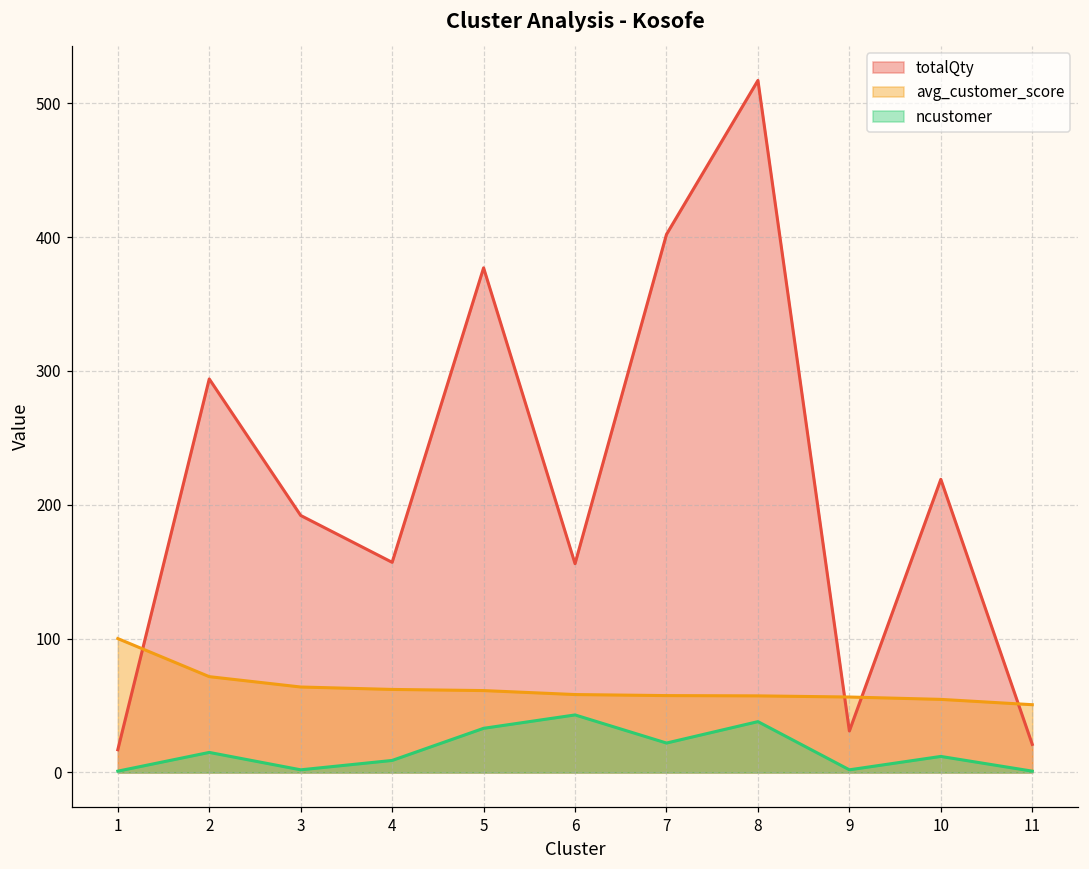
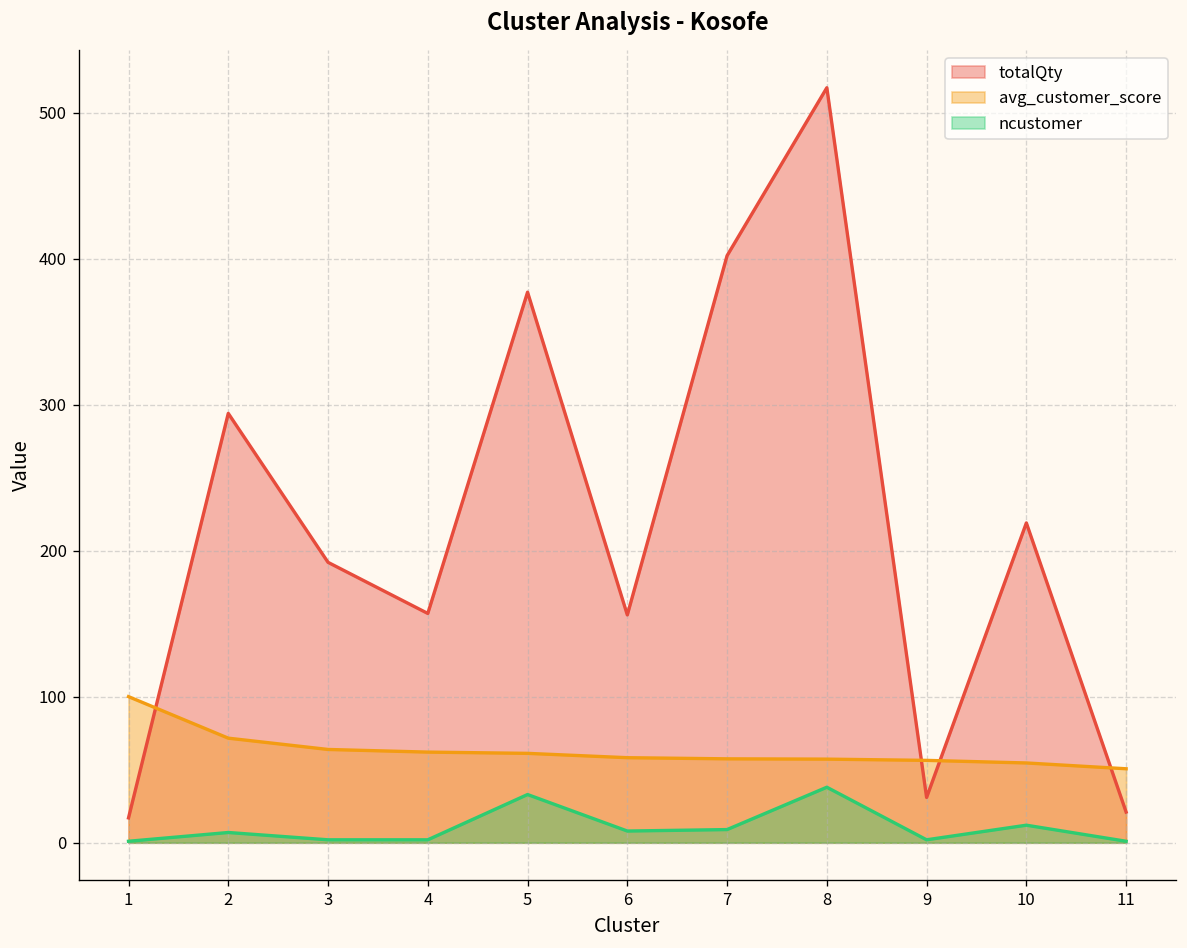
  {
    "ncustomer": {
      "1": 1,
-     "2": 15,
+     "2": 7,
      "3": 2,
-     "4": 9,
+     "4": 2,
      "5": 33,
-     "6": 43,
-     "7": 22,
+     "6": 8,
+     "7": 9,
      "8": 38,
      "9": 2,
      "10": 12,
      "11": 1
    }
  }
